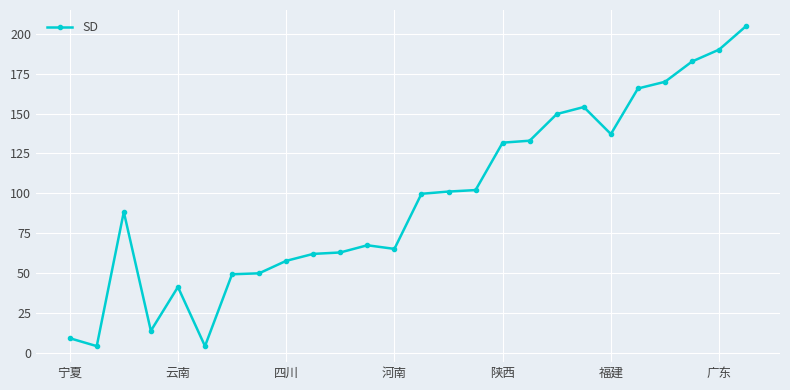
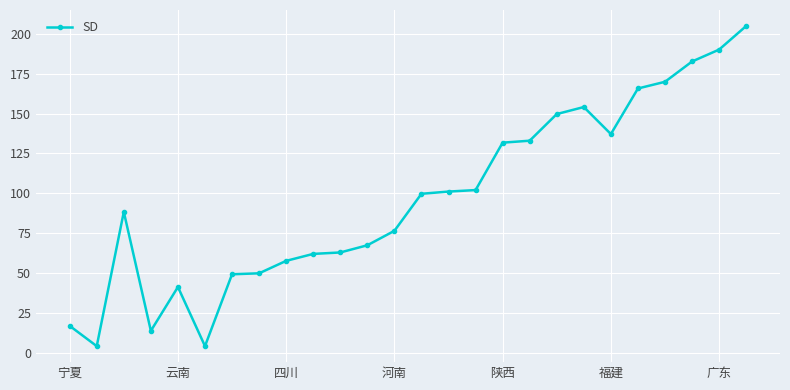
  {
-   "宁夏": 9,
+   "宁夏": 17,
    "云南": 41,
    "四川": 58,
-   "河南": 65,
+   "河南": 77,
    "陕西": 132,
    "福建": 137,
    "广东": 190
  }
